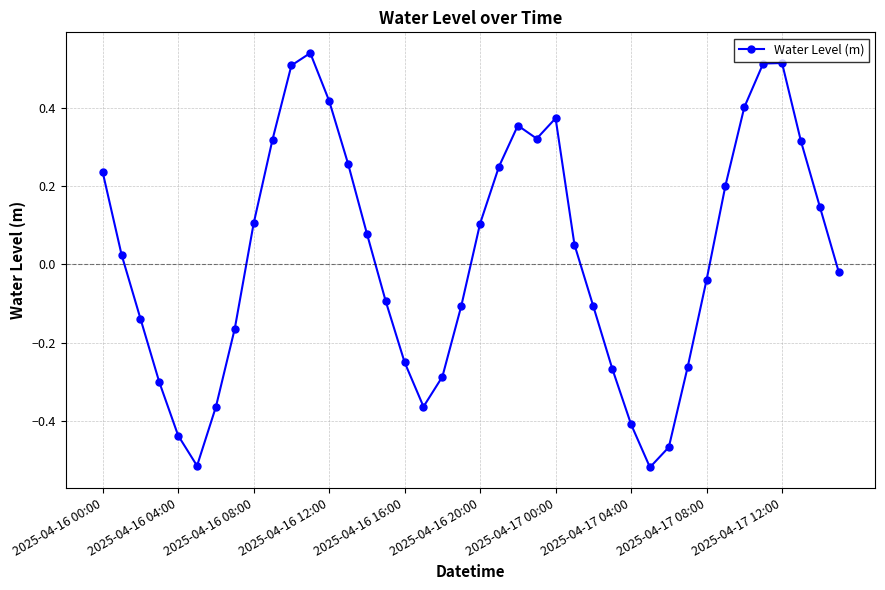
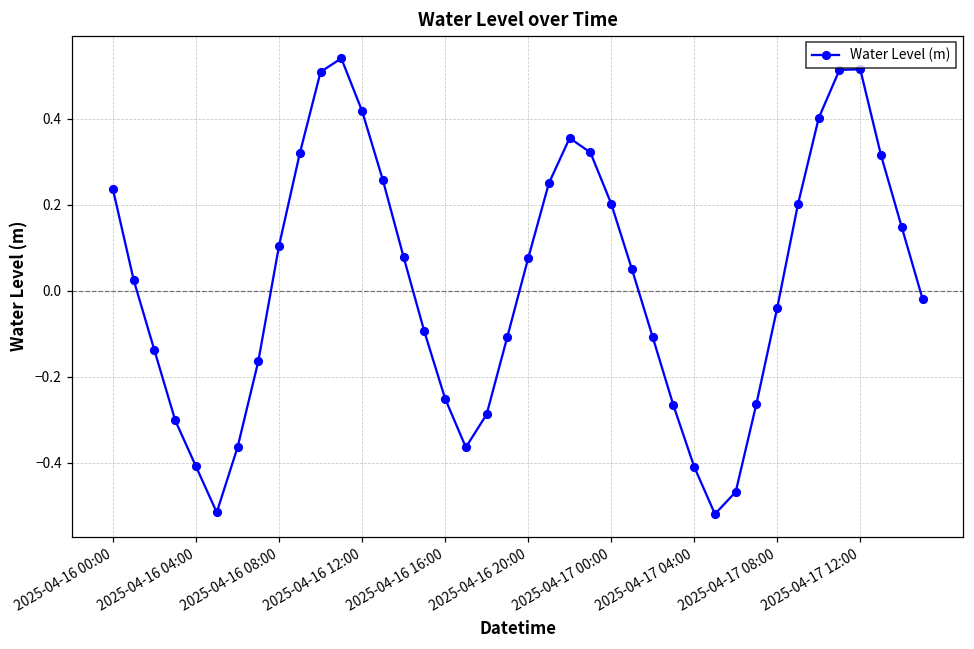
  {
    "2025-04-16 00:00": 0.24,
-   "2025-04-16 04:00": -0.44,
+   "2025-04-16 04:00": -0.41,
    "2025-04-16 08:00": 0.10,
    "2025-04-16 12:00": 0.42,
    "2025-04-16 16:00": -0.25,
-   "2025-04-16 20:00": 0.10,
-   "2025-04-17 00:00": 0.37,
+   "2025-04-16 20:00": 0.08,
+   "2025-04-17 00:00": 0.20,
    "2025-04-17 04:00": -0.41,
    "2025-04-17 08:00": -0.04,
    "2025-04-17 12:00": 0.51
  }
